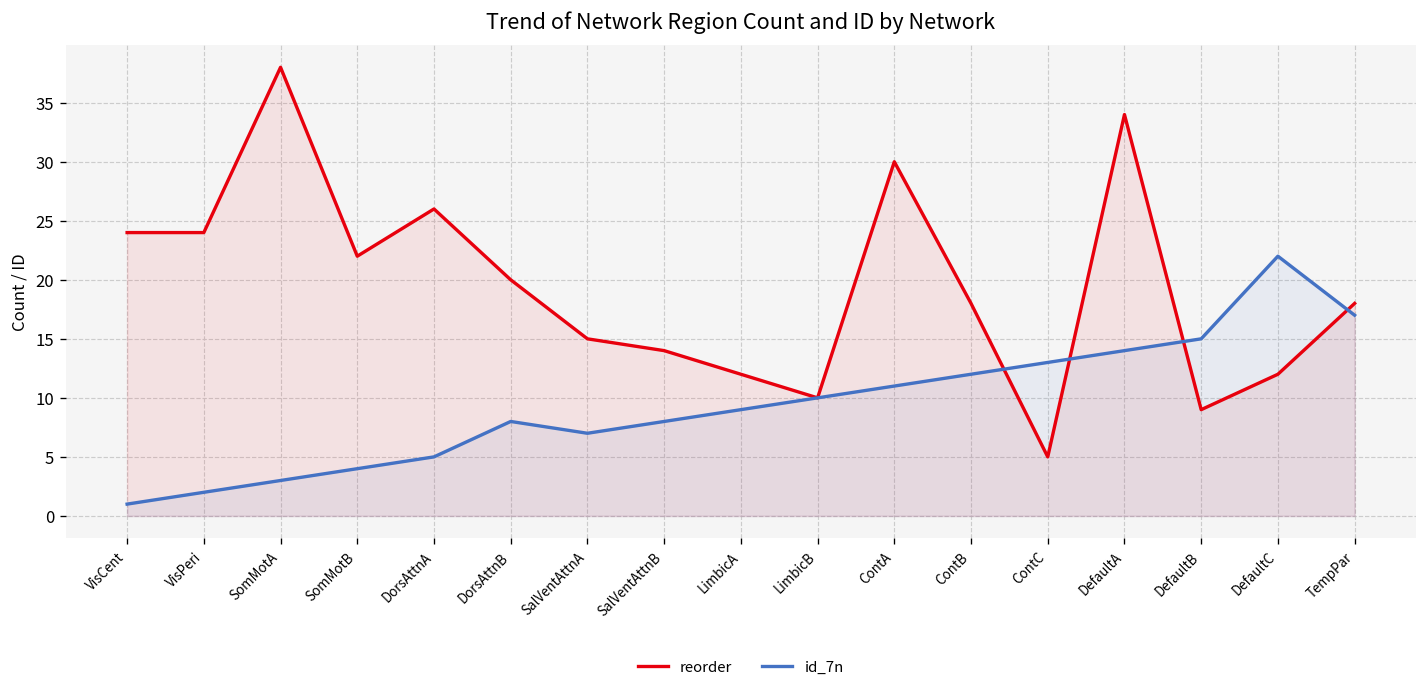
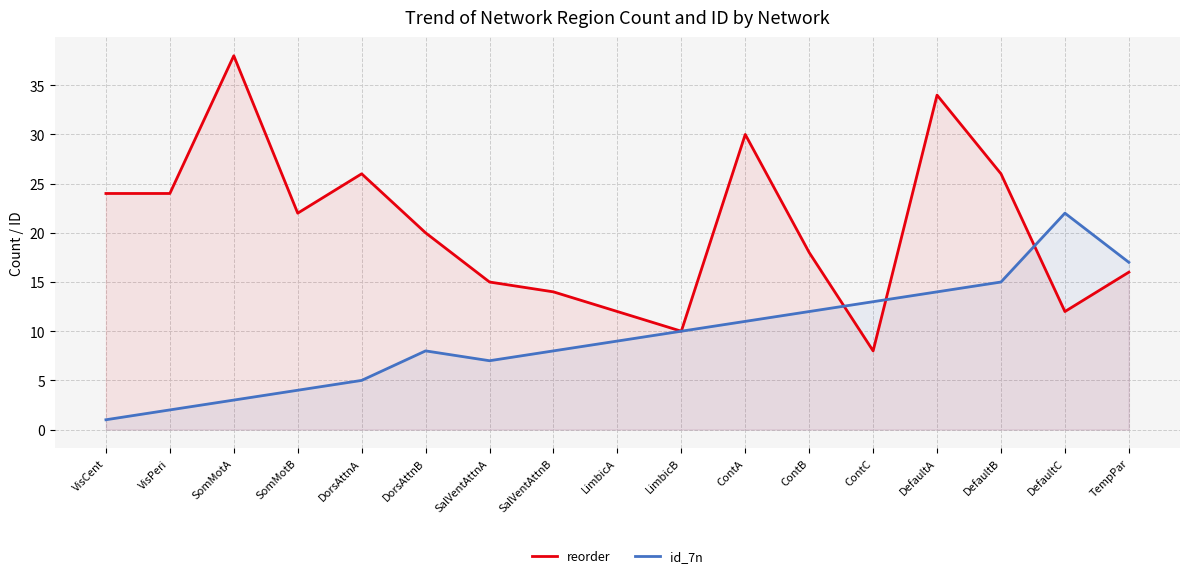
  {
    "reorder": {
      "VisCent": 24,
      "VisPeri": 24,
      "SomMotA": 38,
      "SomMotB": 22,
      "DorsAttnA": 26,
      "DorsAttnB": 20,
      "SalVentAttnA": 15,
      "SalVentAttnB": 14,
      "LimbicA": 12,
      "ContA": 30,
      "ContB": 18,
-     "ContC": 5,
+     "ContC": 8,
      "DefaultA": 34,
-     "DefaultB": 9,
+     "DefaultB": 26,
      "DefaultC": 12,
-     "TempPar": 18
+     "TempPar": 16
    },
    "id_7n": {
      "VisCent": 1,
      "VisPeri": 2,
      "SomMotA": 3,
      "SomMotB": 4,
      "DorsAttnA": 5,
      "DorsAttnB": 8,
      "SalVentAttnA": 7,
      "SalVentAttnB": 8,
      "LimbicA": 9,
      "ContA": 11,
      "ContB": 12,
      "ContC": 13,
      "DefaultA": 14,
      "DefaultB": 15,
      "DefaultC": 22,
      "TempPar": 17
    }
  }
